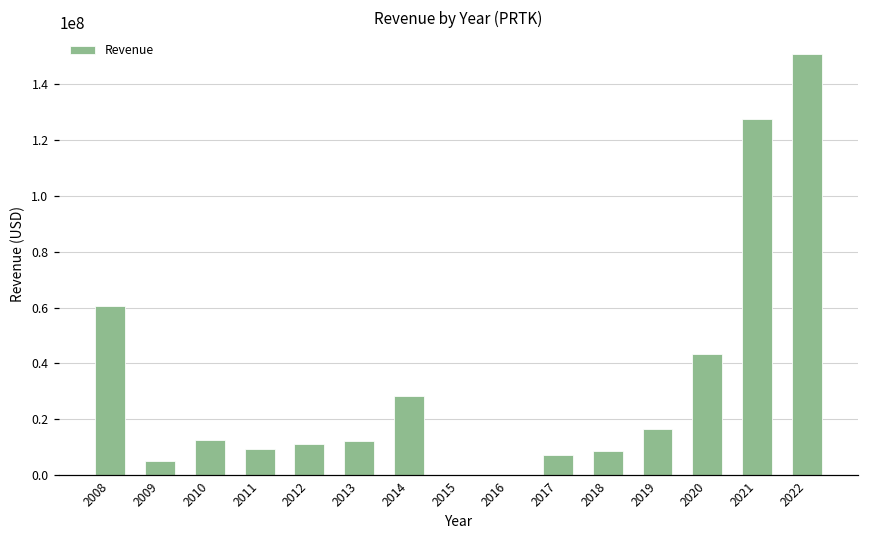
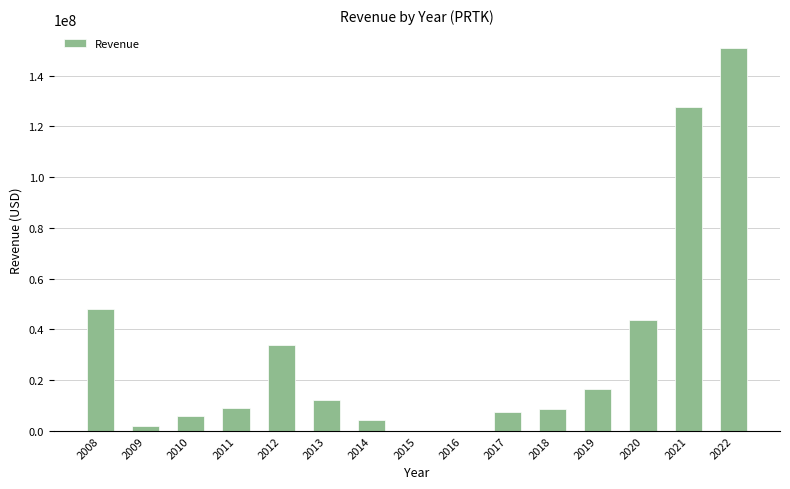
  {
-   "2008": 61000000,
-   "2009": 5000000,
-   "2010": 13000000,
+   "2008": 48000000,
+   "2009": 2000000,
+   "2010": 6000000,
    "2011": 9000000,
-   "2012": 11000000,
+   "2012": 34000000,
    "2013": 12000000,
-   "2014": 28000000,
+   "2014": 4000000,
    "2015": 0,
    "2017": 7000000,
    "2018": 9000000,
    "2019": 17000000,
    "2020": 44000000,
    "2021": 128000000,
    "2022": 151000000
  }
